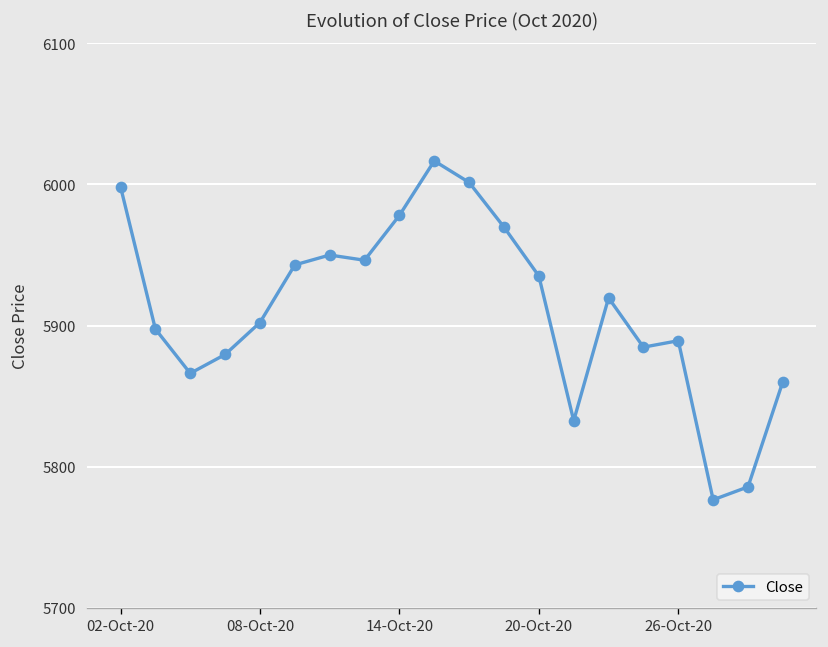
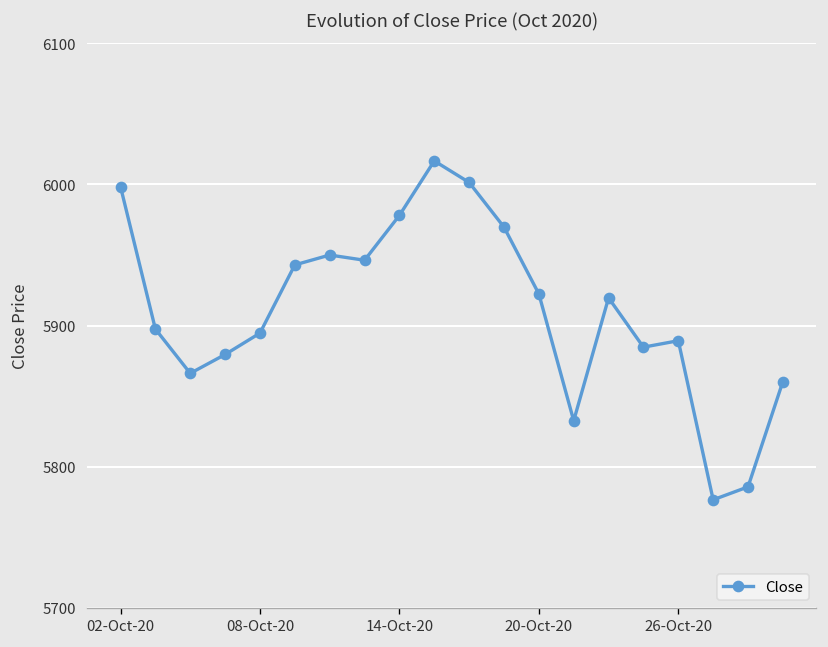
  {
    "02-Oct-20": 5998,
-   "08-Oct-20": 5902,
+   "08-Oct-20": 5895,
    "14-Oct-20": 5978,
-   "20-Oct-20": 5935,
+   "20-Oct-20": 5922,
    "26-Oct-20": 5889
  }
